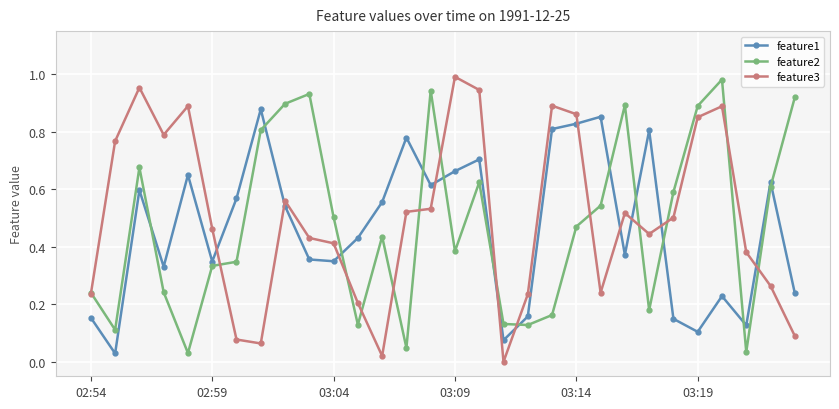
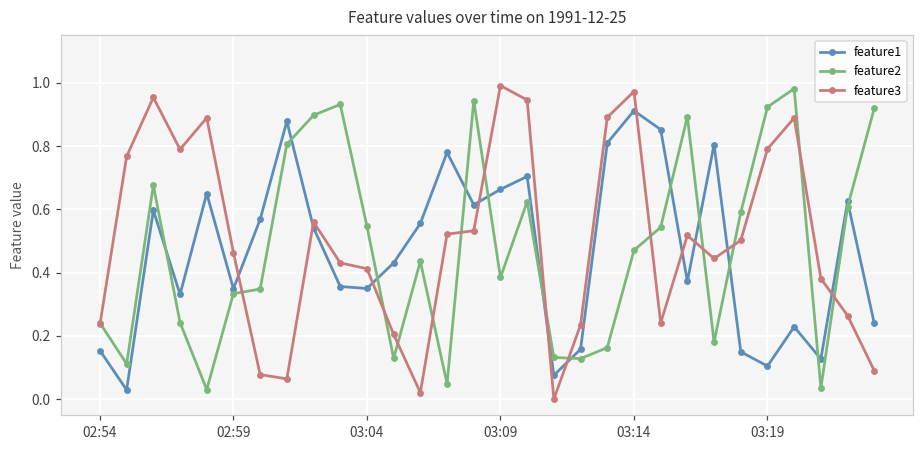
  {
    "feature1": {
      "02:54": 0.15,
      "02:59": 0.35,
      "03:04": 0.35,
      "03:09": 0.66,
-     "03:14": 0.83,
+     "03:14": 0.91,
      "03:19": 0.10
    },
    "feature2": {
      "02:59": 0.33,
-     "03:04": 0.50,
+     "03:04": 0.55,
      "03:09": 0.38,
      "03:14": 0.47,
-     "03:19": 0.89
+     "03:19": 0.92
    },
    "feature3": {
      "02:59": 0.46,
      "03:04": 0.41,
      "03:09": 0.99,
-     "03:14": 0.86,
-     "03:19": 0.85
+     "03:14": 0.97,
+     "03:19": 0.79
    }
  }
